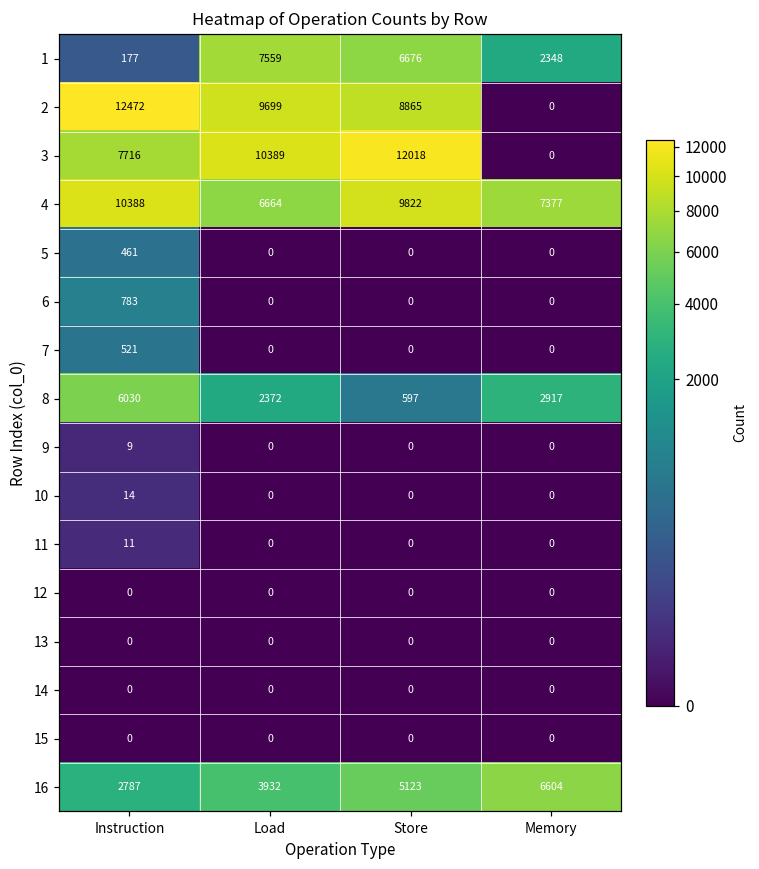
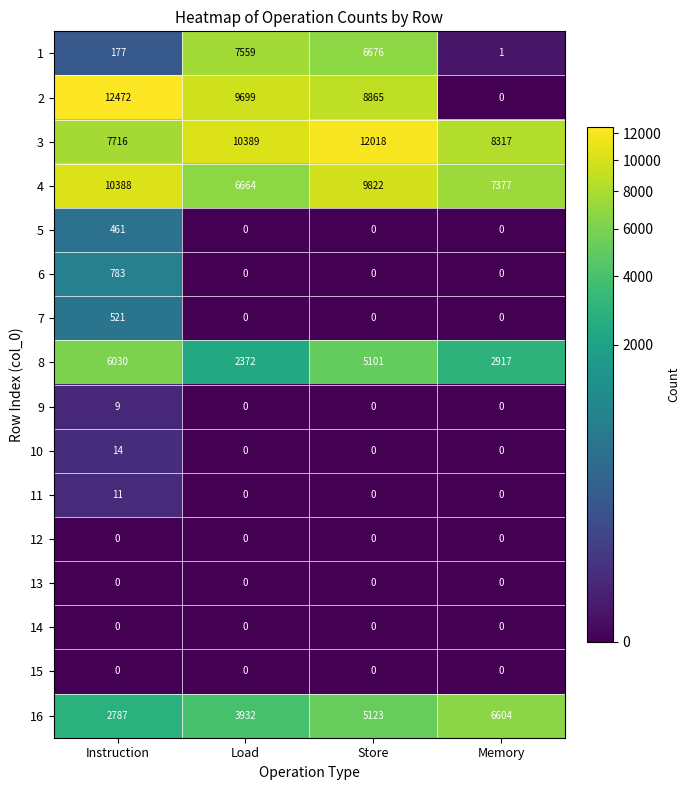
  {
    "1": {
      "Instruction": 177,
      "Load": 7559,
      "Store": 6676,
-     "Memory": 2348
+     "Memory": 1
    },
    "2": {
      "Instruction": 12472,
      "Load": 9699,
      "Store": 8865,
      "Memory": 0
    },
    "3": {
      "Instruction": 7716,
      "Load": 10389,
      "Store": 12018,
-     "Memory": 0
+     "Memory": 8317
    },
    "4": {
      "Instruction": 10388,
      "Load": 6664,
      "Store": 9822,
      "Memory": 7377
    },
    "5": {
      "Instruction": 461,
      "Load": 0,
      "Store": 0,
      "Memory": 0
    },
    "6": {
      "Instruction": 783,
      "Load": 0,
      "Store": 0,
      "Memory": 0
    },
    "7": {
      "Instruction": 521,
      "Load": 0,
      "Store": 0,
      "Memory": 0
    },
    "8": {
      "Instruction": 6030,
      "Load": 2372,
-     "Store": 597,
+     "Store": 5101,
      "Memory": 2917
    },
    "9": {
      "Instruction": 9,
      "Load": 0,
      "Store": 0,
      "Memory": 0
    },
    "10": {
      "Instruction": 14,
      "Load": 0,
      "Store": 0,
      "Memory": 0
    },
    "11": {
      "Instruction": 11,
      "Load": 0,
      "Store": 0,
      "Memory": 0
    },
    "12": {
      "Instruction": 0,
      "Load": 0,
      "Store": 0,
      "Memory": 0
    },
    "13": {
      "Instruction": 0,
      "Load": 0,
      "Store": 0,
      "Memory": 0
    },
    "14": {
      "Instruction": 0,
      "Load": 0,
      "Store": 0,
      "Memory": 0
    },
    "15": {
      "Instruction": 0,
      "Load": 0,
      "Store": 0,
      "Memory": 0
    },
    "16": {
      "Instruction": 2787,
      "Load": 3932,
      "Store": 5123,
      "Memory": 6604
    }
  }
